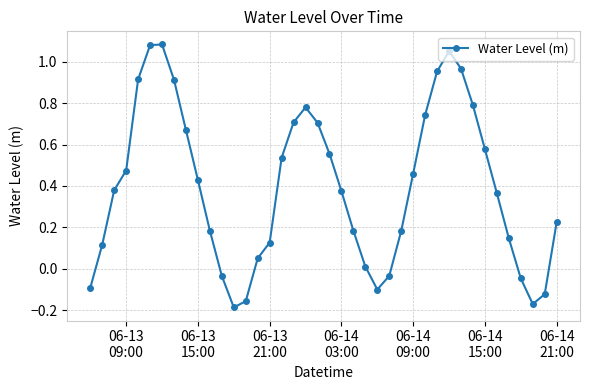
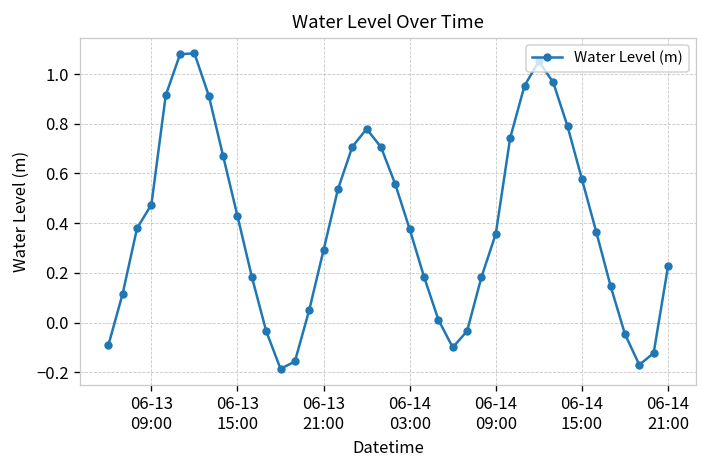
  {
    "06-13 09:00": 0.47,
    "06-13 15:00": 0.43,
-   "06-13 21:00": 0.13,
+   "06-13 21:00": 0.29,
    "06-14 03:00": 0.38,
-   "06-14 09:00": 0.46,
+   "06-14 09:00": 0.36,
    "06-14 15:00": 0.58,
    "06-14 21:00": 0.23
  }
